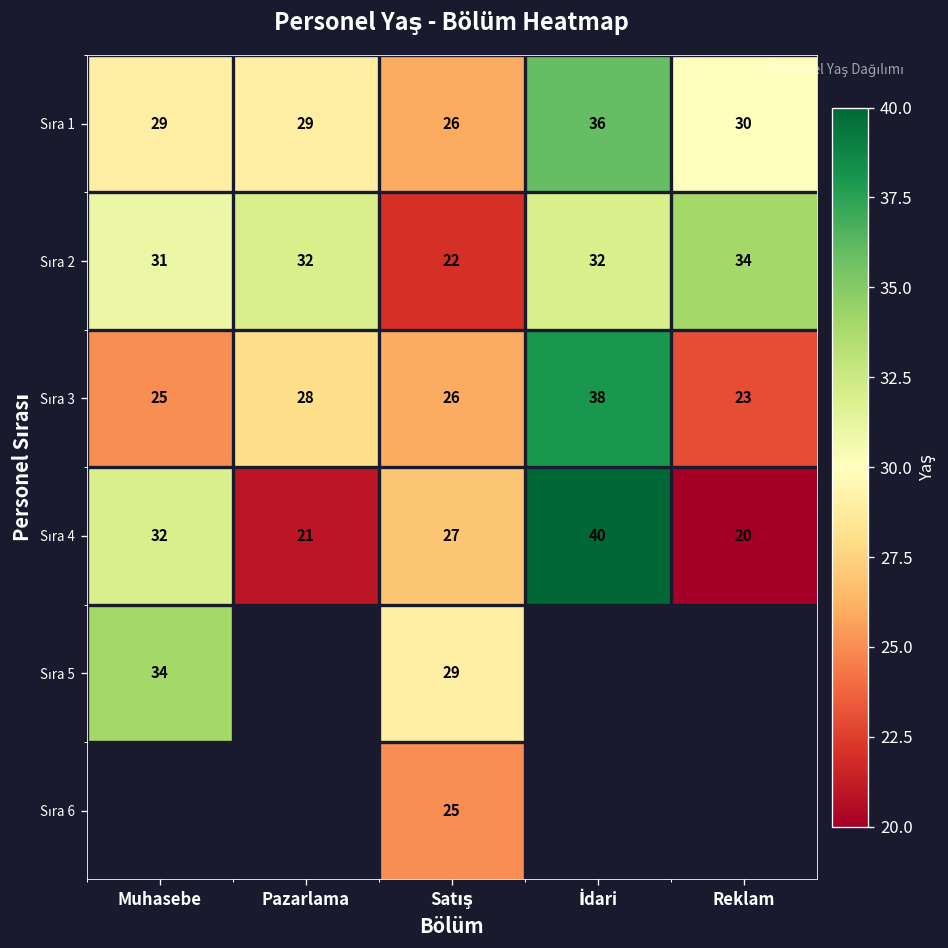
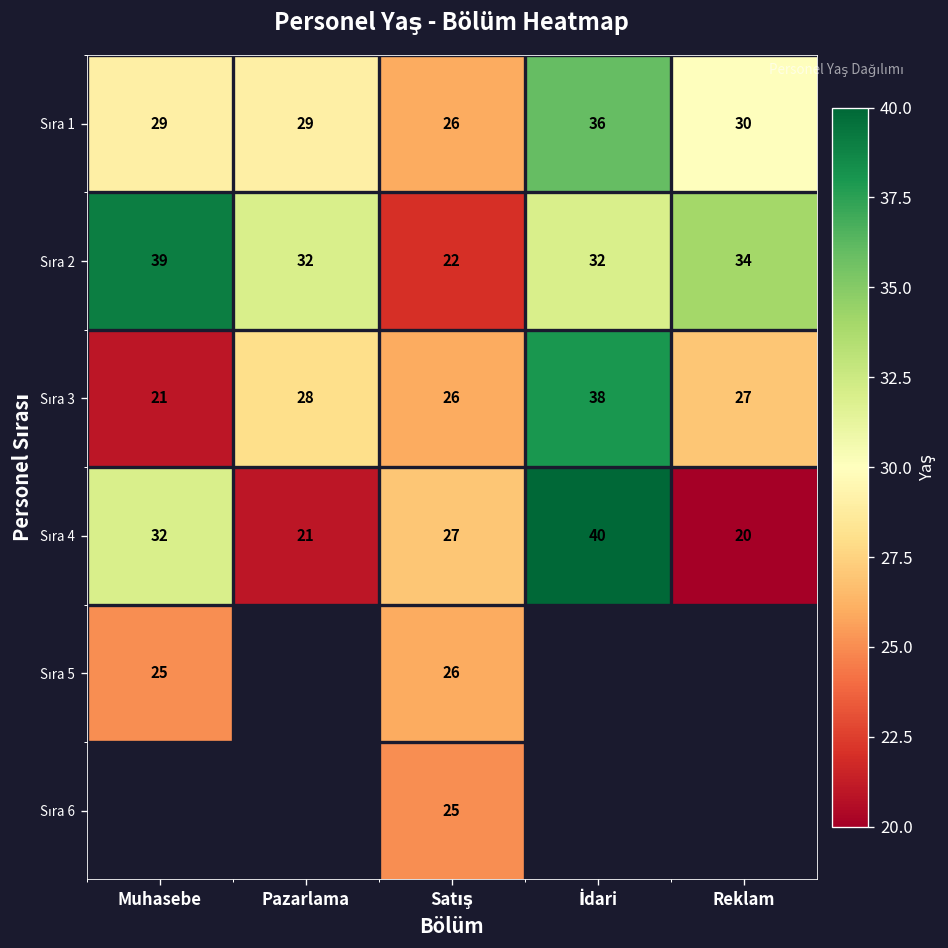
  {
    "Sıra 1": {
      "Muhasebe": 29,
      "Pazarlama": 29,
      "Satış": 26,
      "İdari": 36,
      "Reklam": 30
    },
    "Sıra 2": {
-     "Muhasebe": 31,
+     "Muhasebe": 39,
      "Pazarlama": 32,
      "Satış": 22,
      "İdari": 32,
      "Reklam": 34
    },
    "Sıra 3": {
-     "Muhasebe": 25,
+     "Muhasebe": 21,
      "Pazarlama": 28,
      "Satış": 26,
      "İdari": 38,
-     "Reklam": 23
+     "Reklam": 27
    },
    "Sıra 4": {
      "Muhasebe": 32,
      "Pazarlama": 21,
      "Satış": 27,
      "İdari": 40,
      "Reklam": 20
    },
    "Sıra 5": {
-     "Muhasebe": 34,
-     "Satış": 29
+     "Muhasebe": 25,
+     "Satış": 26
    },
    "Sıra 6": {
      "Satış": 25
    }
  }
